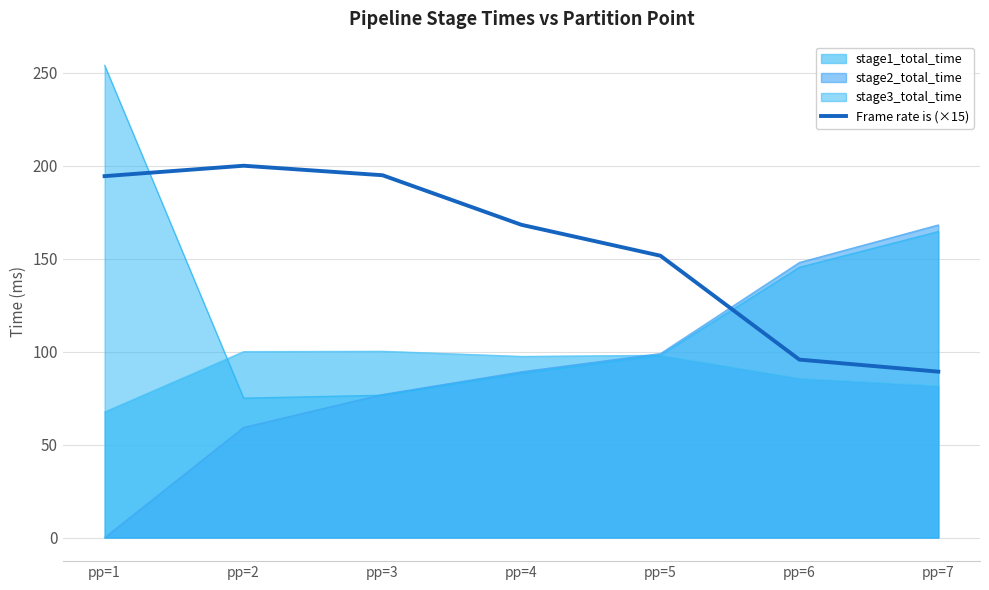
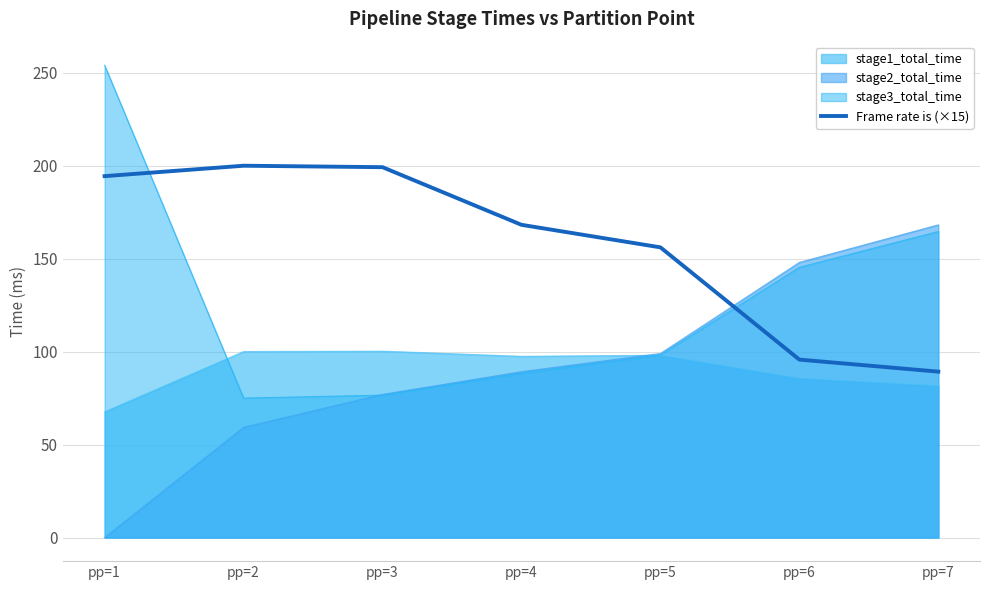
  {
    "Frame rate is (×15)": {
      "pp=1": 194,
      "pp=2": 200,
-     "pp=3": 195,
+     "pp=3": 199,
      "pp=4": 168,
-     "pp=5": 152,
+     "pp=5": 156,
      "pp=6": 96,
      "pp=7": 89
    }
  }
